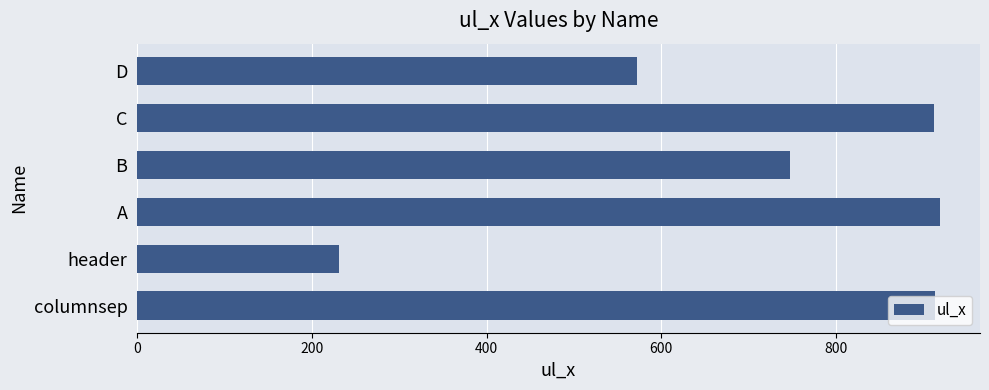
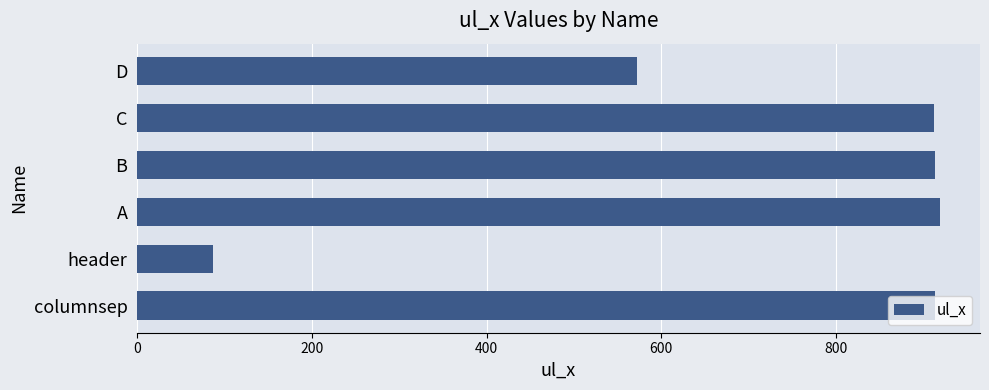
  {
    "D": 570,
    "C": 910,
-   "B": 750,
+   "B": 910,
    "A": 920,
-   "header": 230
+   "header": 90
  }
